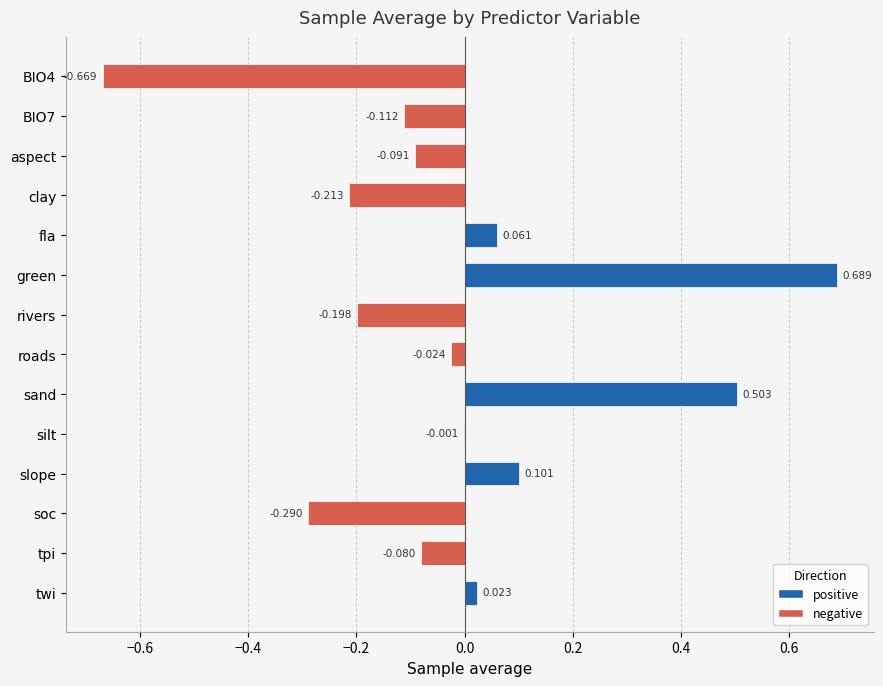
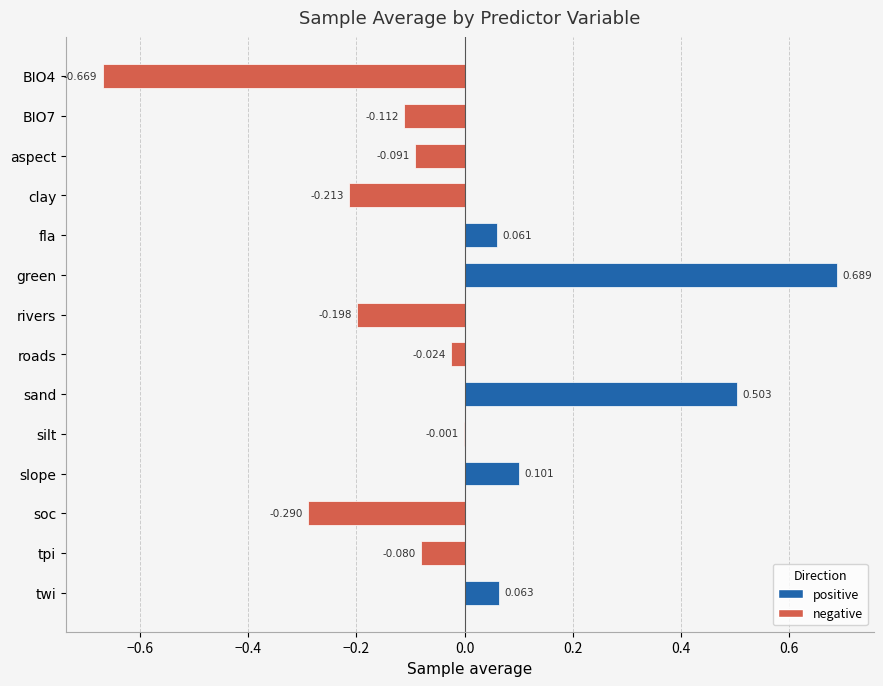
  {
    "BIO4": -0.669,
    "BIO7": -0.112,
    "aspect": -0.091,
    "clay": -0.213,
    "fla": 0.061,
    "green": 0.689,
    "rivers": -0.198,
    "roads": -0.024,
    "sand": 0.503,
    "silt": -0.001,
    "slope": 0.101,
    "soc": -0.290,
    "tpi": -0.080,
-   "twi": 0.023
+   "twi": 0.063
  }
